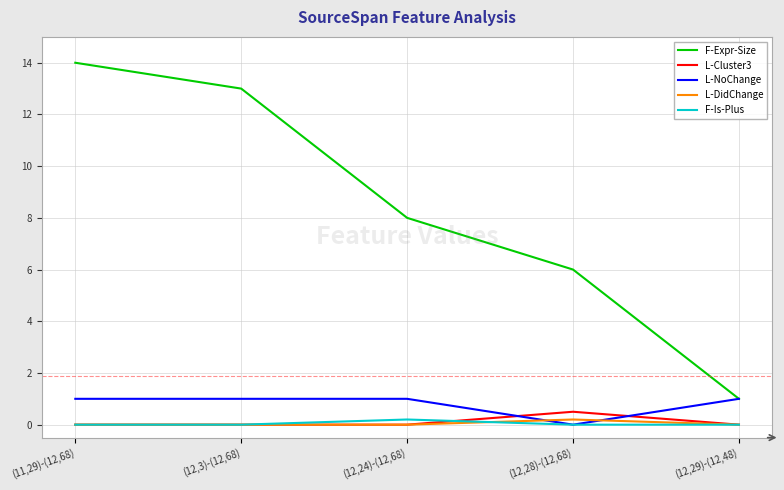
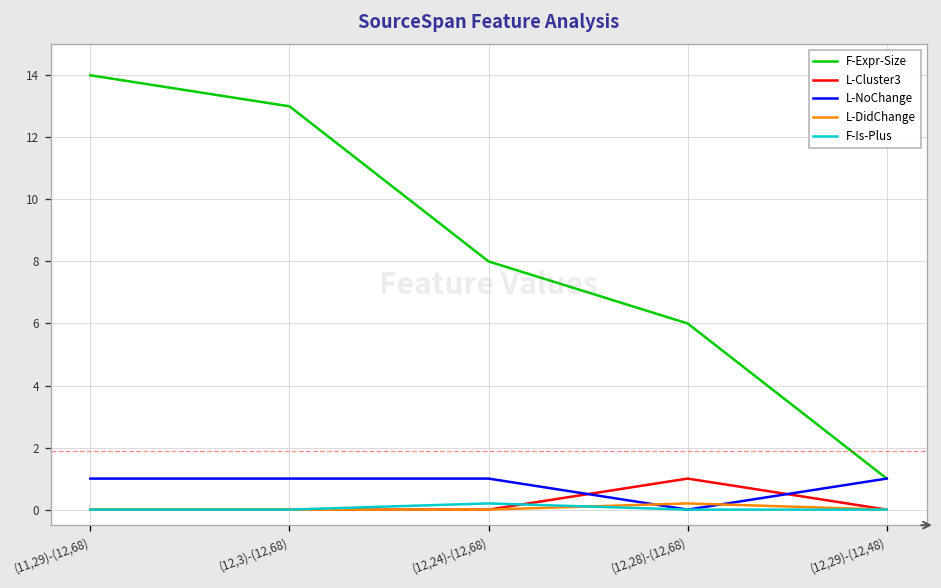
  {
    "F-Expr-Size": {
      "(11,29)-(12,68)": 14.0,
      "(12,3)-(12,68)": 13.0,
      "(12,24)-(12,68)": 8.0,
      "(12,28)-(12,68)": 6.0
    },
    "L-Cluster3": {
-     "(12,28)-(12,68)": 0.5
+     "(12,28)-(12,68)": 1.0
    },
    "L-NoChange": {
      "(11,29)-(12,68)": 1.0,
      "(12,3)-(12,68)": 1.0,
      "(12,24)-(12,68)": 1.0
    },
    "L-DidChange": {
      "(12,28)-(12,68)": 0.2
    },
    "F-Is-Plus": {
      "(12,24)-(12,68)": 0.2
    }
  }
